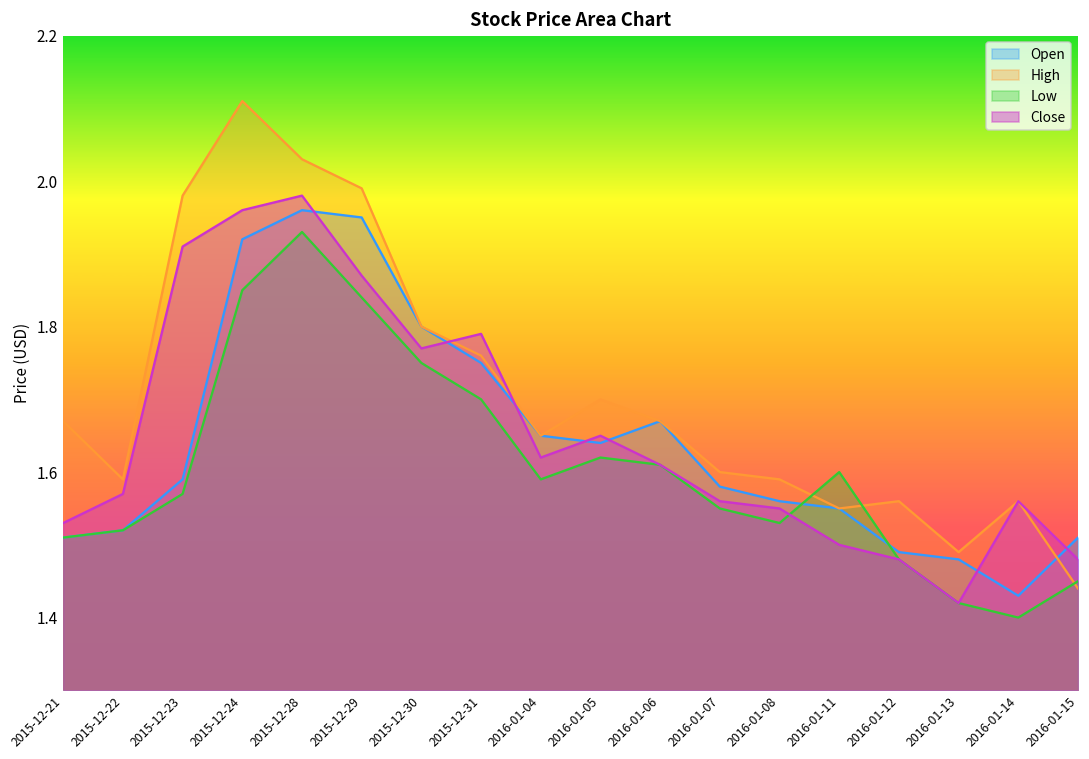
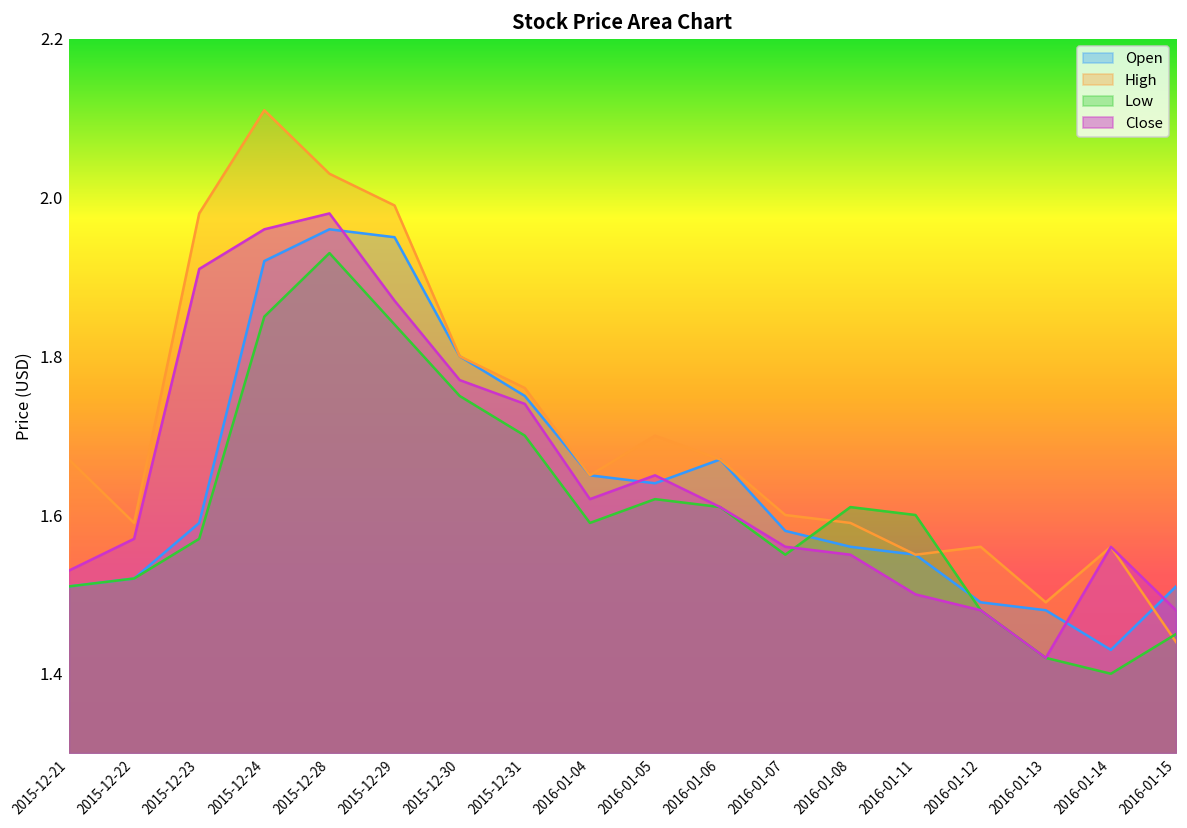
  {
    "Open": {
      "2015-12-23": 1.59,
      "2015-12-24": 1.92,
      "2015-12-28": 1.96,
      "2015-12-29": 1.95,
      "2015-12-31": 1.75,
      "2016-01-05": 1.64,
      "2016-01-07": 1.58,
      "2016-01-08": 1.56,
      "2016-01-12": 1.49,
      "2016-01-13": 1.48,
      "2016-01-14": 1.43,
      "2016-01-15": 1.51
    },
    "High": {
      "2015-12-21": 1.67,
      "2015-12-22": 1.59,
      "2015-12-23": 1.98,
      "2015-12-24": 2.11,
      "2015-12-28": 2.03,
      "2015-12-29": 1.99,
      "2015-12-31": 1.76,
      "2016-01-05": 1.70,
      "2016-01-07": 1.60,
      "2016-01-08": 1.59,
      "2016-01-12": 1.56,
      "2016-01-13": 1.49,
      "2016-01-15": 1.44
    },
    "Low": {
      "2015-12-23": 1.57,
      "2015-12-24": 1.85,
      "2015-12-28": 1.93,
      "2015-12-29": 1.84,
      "2015-12-30": 1.75,
      "2015-12-31": 1.70,
      "2016-01-04": 1.59,
      "2016-01-05": 1.62,
      "2016-01-07": 1.55,
-     "2016-01-08": 1.53,
+     "2016-01-08": 1.61,
      "2016-01-11": 1.60,
      "2016-01-14": 1.40,
      "2016-01-15": 1.45
    },
    "Close": {
      "2015-12-21": 1.53,
      "2015-12-22": 1.57,
      "2015-12-23": 1.91,
      "2015-12-24": 1.96,
      "2015-12-28": 1.98,
      "2015-12-29": 1.87,
      "2015-12-30": 1.77,
-     "2015-12-31": 1.79,
+     "2015-12-31": 1.74,
      "2016-01-04": 1.62,
      "2016-01-05": 1.65,
      "2016-01-07": 1.56,
      "2016-01-08": 1.55,
      "2016-01-11": 1.50,
      "2016-01-15": 1.48
    }
  }
